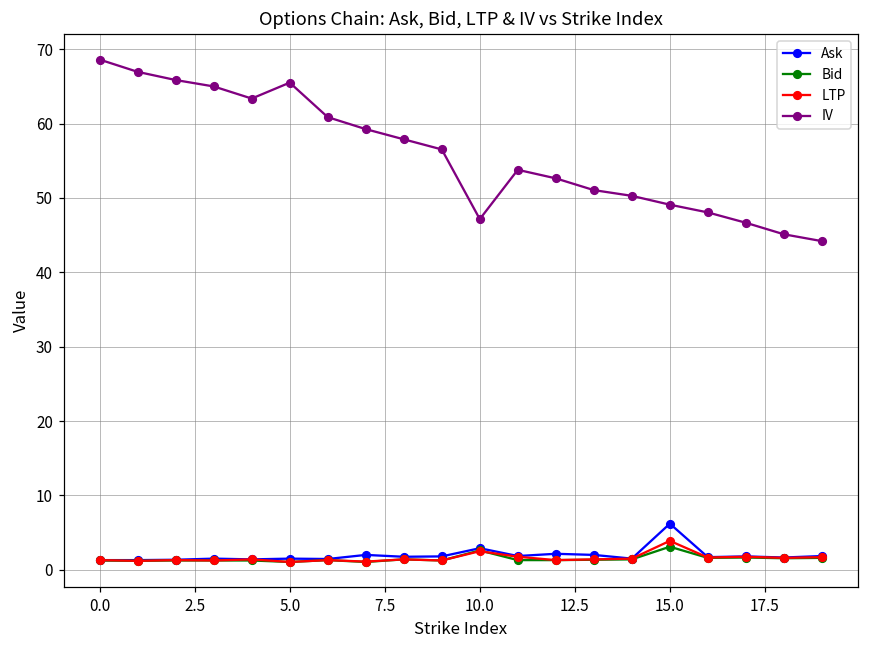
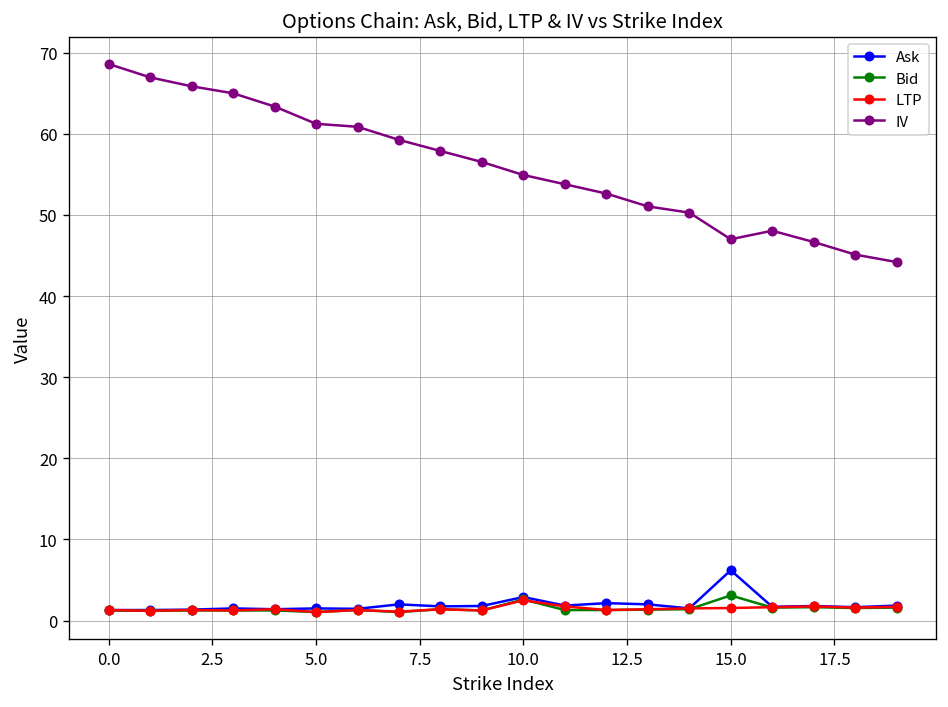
  {
    "Ask": {
      "5.0": 2,
      "15.0": 6
    },
    "Bid": {
      "15.0": 3
    },
    "LTP": {
-     "15.0": 4
+     "15.0": 2
    },
    "IV": {
      "0.0": 69,
-     "5.0": 66,
-     "10.0": 47,
-     "15.0": 49
+     "5.0": 61,
+     "10.0": 55,
+     "15.0": 47
    }
  }
